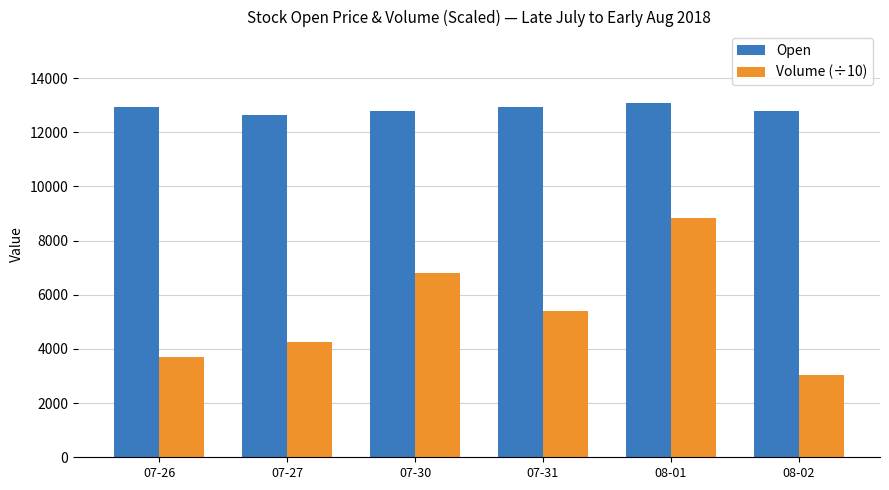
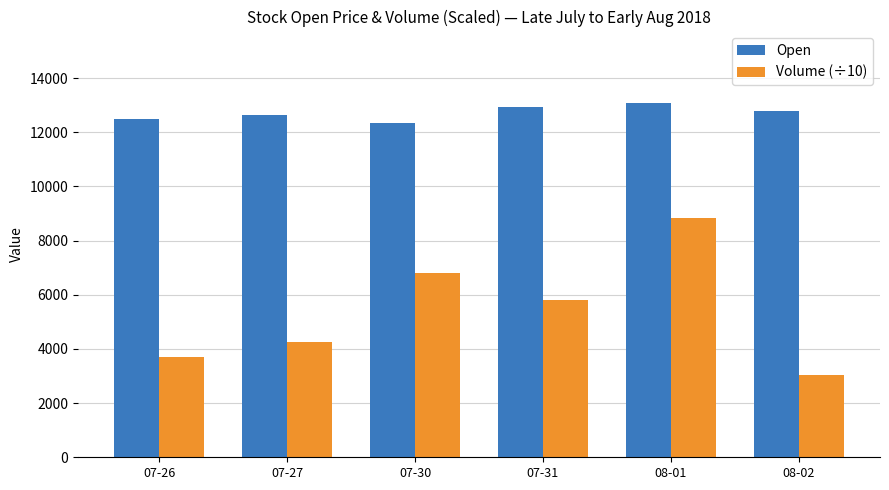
  {
    "Open": {
-     "07-26": 13000,
+     "07-26": 12500,
      "07-27": 12600,
-     "07-30": 12800,
+     "07-30": 12300,
      "07-31": 13000,
      "08-01": 13100,
      "08-02": 12800
    },
    "Volume (÷10)": {
      "07-26": 3700,
      "07-27": 4300,
      "07-30": 6800,
-     "07-31": 5400,
+     "07-31": 5800,
      "08-01": 8900,
      "08-02": 3000
    }
  }
